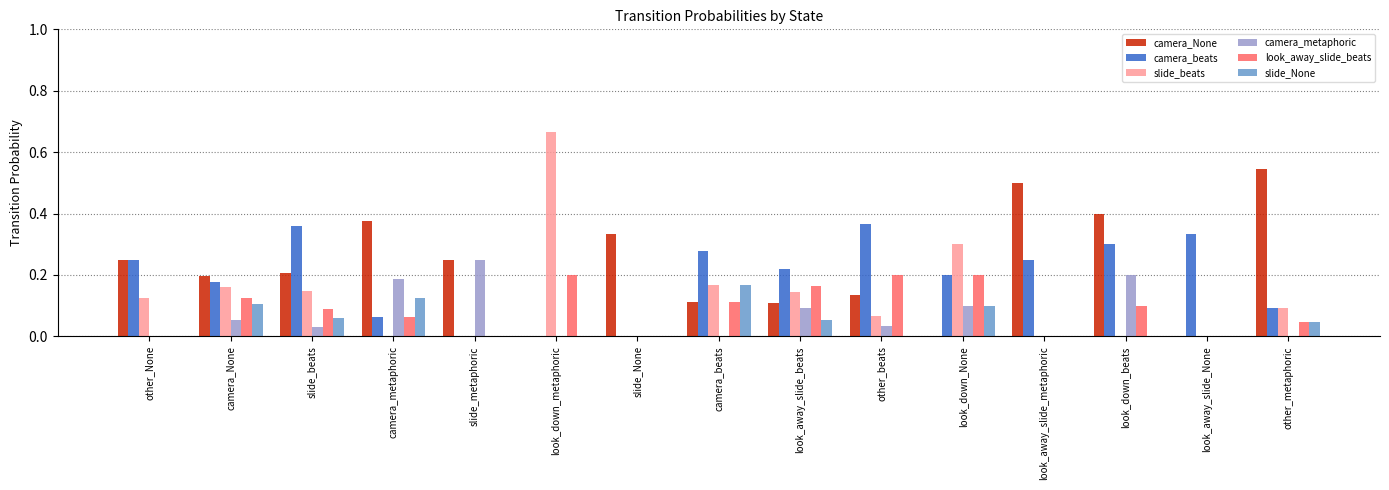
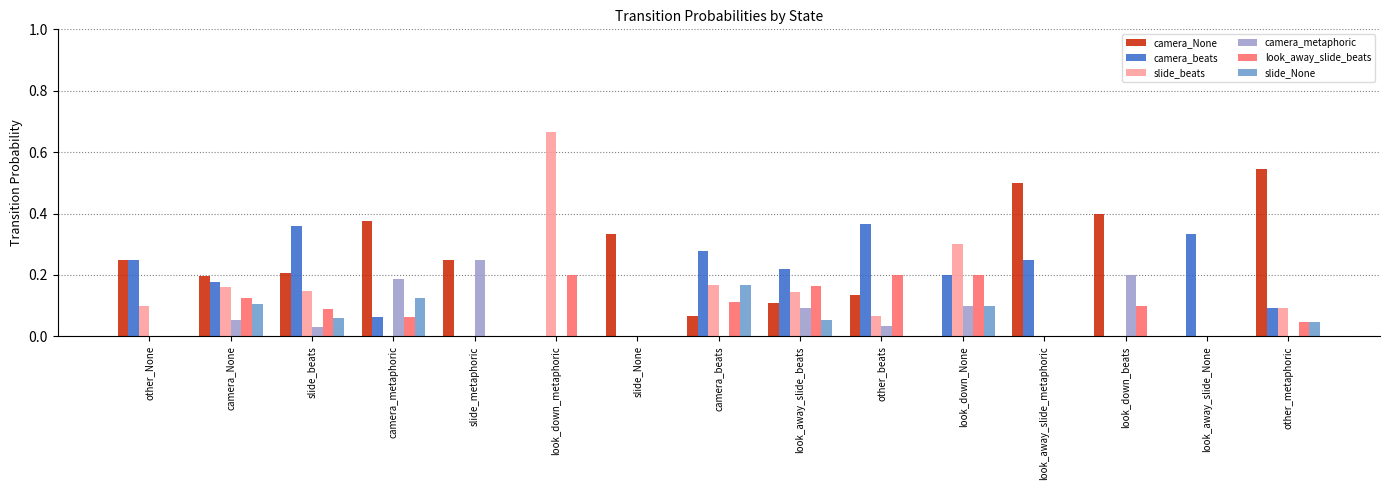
  {
    "camera_None": {
      "other_None": 0.25,
      "camera_None": 0.20,
      "slide_beats": 0.21,
      "camera_metaphoric": 0.38,
      "slide_metaphoric": 0.25,
      "look_down_metaphoric": 0.00,
      "slide_None": 0.33,
-     "camera_beats": 0.11,
+     "camera_beats": 0.07,
      "look_away_slide_beats": 0.11,
      "other_beats": 0.13,
      "look_down_None": 0.00,
      "look_away_slide_metaphoric": 0.50,
      "look_down_beats": 0.40,
      "look_away_slide_None": 0.00,
      "other_metaphoric": 0.55
    },
    "camera_beats": {
      "other_None": 0.25,
      "camera_None": 0.18,
      "slide_beats": 0.36,
      "camera_metaphoric": 0.06,
      "slide_metaphoric": 0.0,
      "look_down_metaphoric": 0.0,
      "slide_None": 0.0,
      "camera_beats": 0.28,
      "look_away_slide_beats": 0.22,
      "other_beats": 0.37,
      "look_down_None": 0.2,
      "look_away_slide_metaphoric": 0.25,
-     "look_down_beats": 0.3,
+     "look_down_beats": 0.0,
      "look_away_slide_None": 0.33,
      "other_metaphoric": 0.09
    },
    "slide_beats": {
-     "other_None": 0.13,
+     "other_None": 0.10,
      "camera_None": 0.16,
      "slide_beats": 0.15,
      "camera_metaphoric": 0.00,
      "slide_metaphoric": 0.00,
      "look_down_metaphoric": 0.67,
      "slide_None": 0.00,
      "camera_beats": 0.17,
      "look_away_slide_beats": 0.15,
      "other_beats": 0.07,
      "look_down_None": 0.30,
      "look_away_slide_metaphoric": 0.00,
      "look_down_beats": 0.00,
      "look_away_slide_None": 0.00,
      "other_metaphoric": 0.09
    },
    "look_away_slide_beats": {
      "other_None": 0.00,
      "camera_None": 0.13,
      "slide_beats": 0.09,
      "camera_metaphoric": 0.06,
      "slide_metaphoric": 0.00,
      "look_down_metaphoric": 0.20,
      "slide_None": 0.00,
      "camera_beats": 0.11,
      "look_away_slide_beats": 0.16,
      "other_beats": 0.20,
      "look_down_None": 0.20,
      "look_away_slide_metaphoric": 0.00,
      "look_down_beats": 0.10,
      "look_away_slide_None": 0.00,
      "other_metaphoric": 0.05
    }
  }
